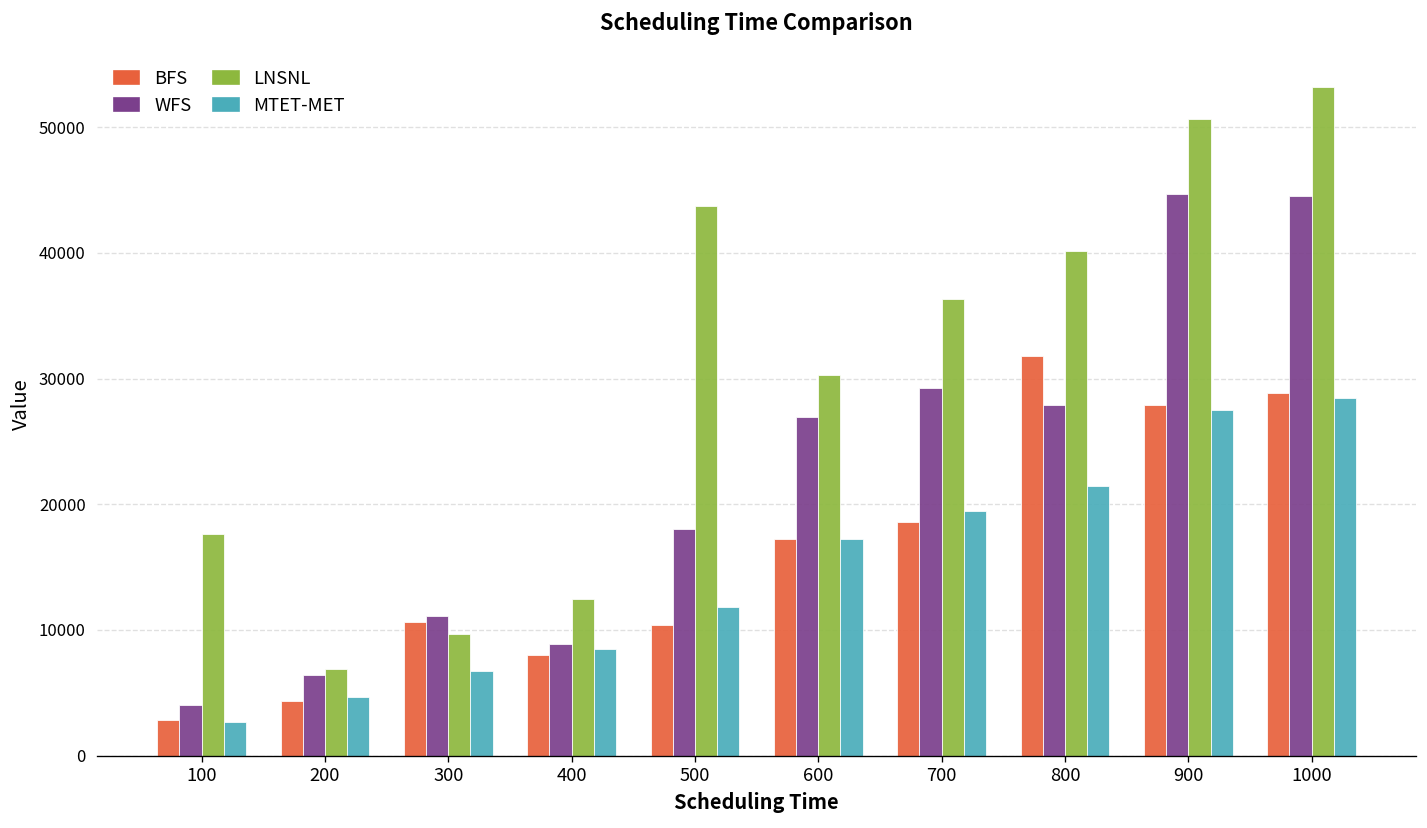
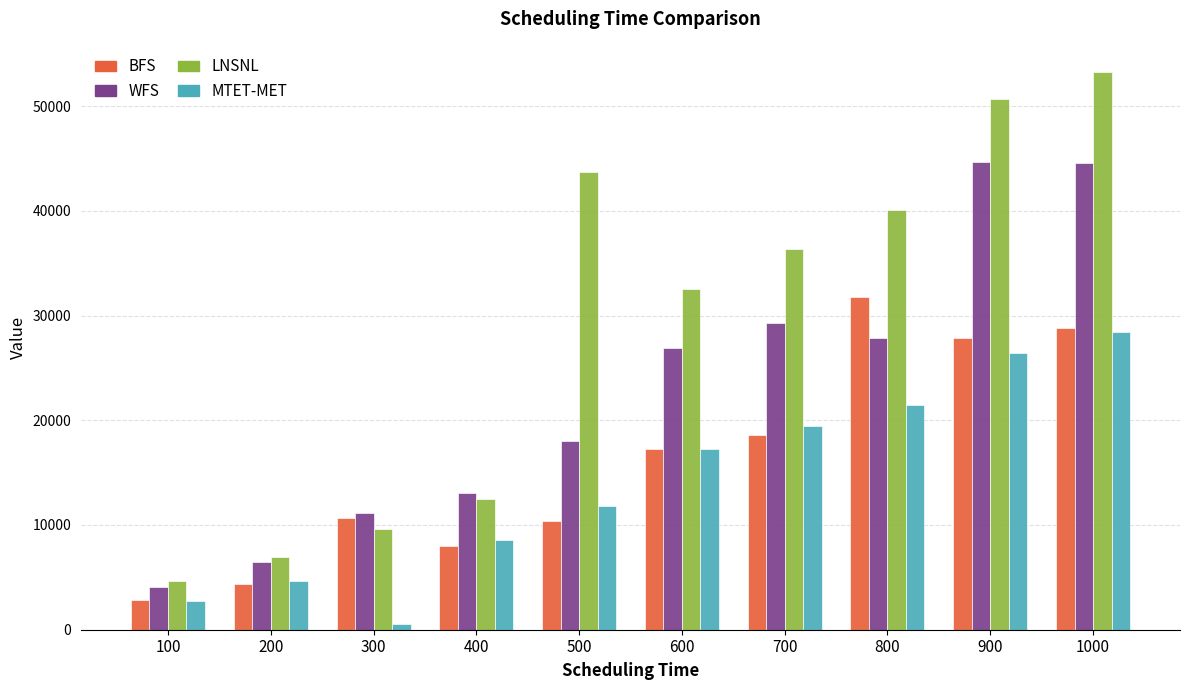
  {
    "BFS": {
      "100": 2800,
      "200": 4300,
      "300": 10600,
      "400": 8000,
      "500": 10400,
      "600": 17300,
      "700": 18600,
      "800": 31800,
      "900": 27900,
      "1000": 28800
    },
    "WFS": {
      "100": 4100,
      "200": 6400,
      "300": 11100,
-     "400": 8900,
+     "400": 13000,
      "500": 18000,
      "600": 26900,
      "700": 29300,
      "800": 27900,
      "900": 44700,
      "1000": 44500
    },
    "LNSNL": {
-     "100": 17600,
+     "100": 4700,
      "200": 6900,
      "300": 9700,
      "400": 12500,
      "500": 43700,
-     "600": 30300,
+     "600": 32500,
      "700": 36400,
      "800": 40100,
      "900": 50600,
      "1000": 53200
    },
    "MTET-MET": {
      "100": 2700,
      "200": 4700,
-     "300": 6700,
+     "300": 500,
      "400": 8500,
      "500": 11800,
      "600": 17200,
      "700": 19500,
      "800": 21500,
-     "900": 27500,
+     "900": 26400,
      "1000": 28500
    }
  }
